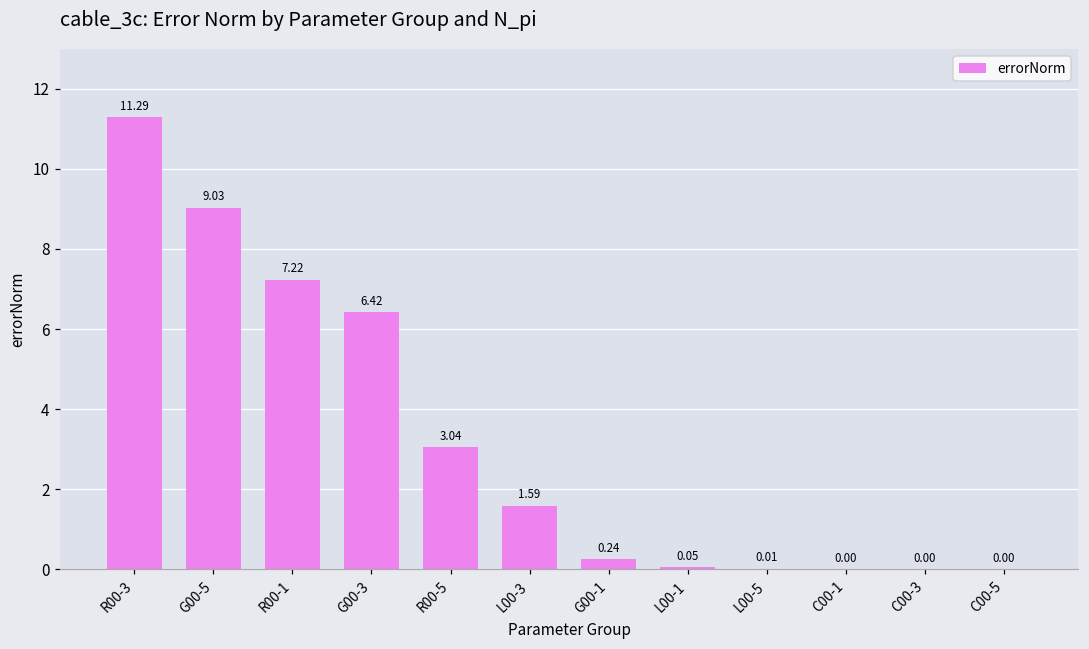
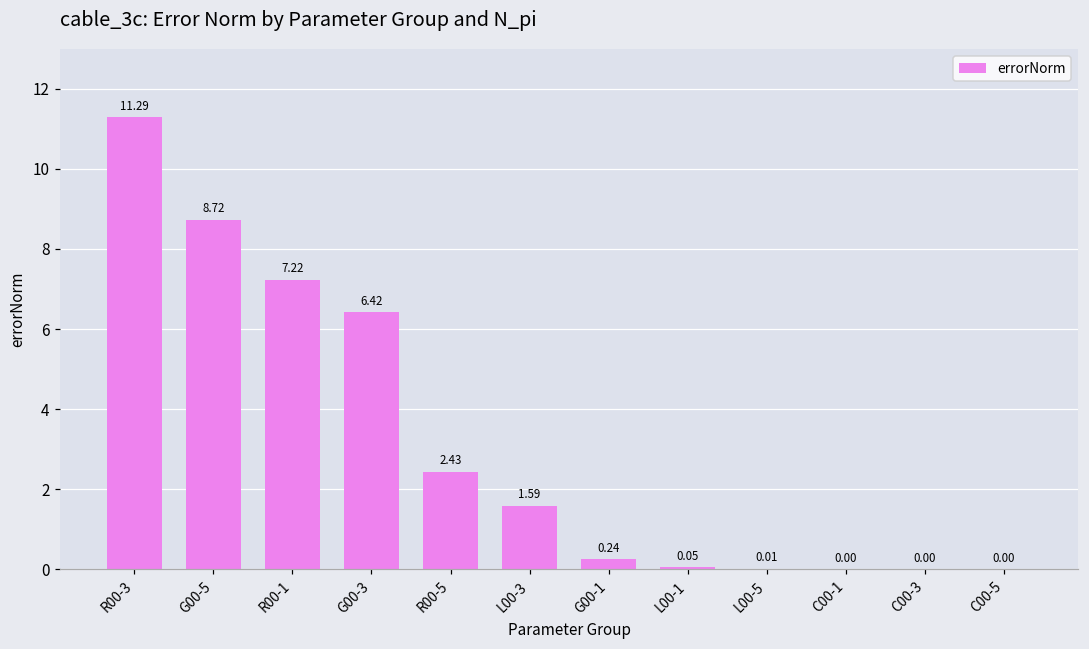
  {
    "R00-3": 11.29,
-   "G00-5": 9.03,
+   "G00-5": 8.72,
    "R00-1": 7.22,
    "G00-3": 6.42,
-   "R00-5": 3.04,
+   "R00-5": 2.43,
    "L00-3": 1.59,
    "G00-1": 0.24,
    "L00-1": 0.05,
    "L00-5": 0.01,
    "C00-1": 0.00,
    "C00-3": 0.00,
    "C00-5": 0.00
  }
